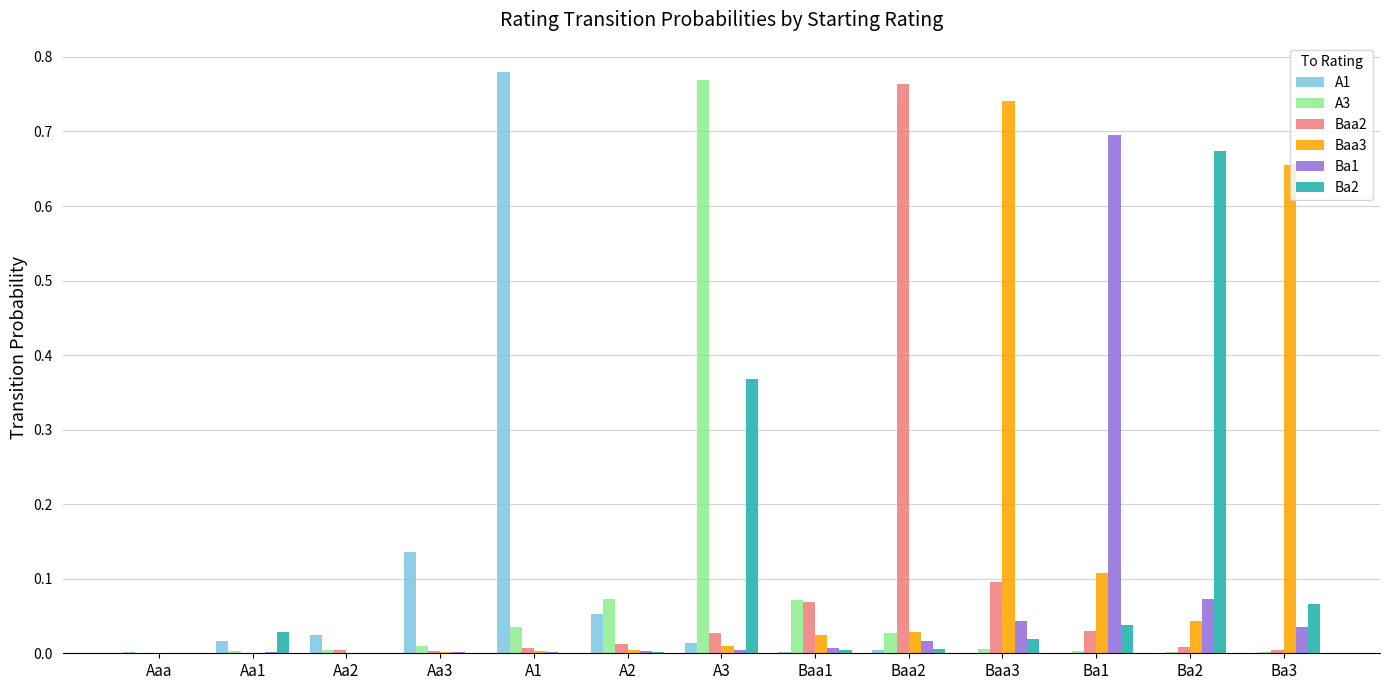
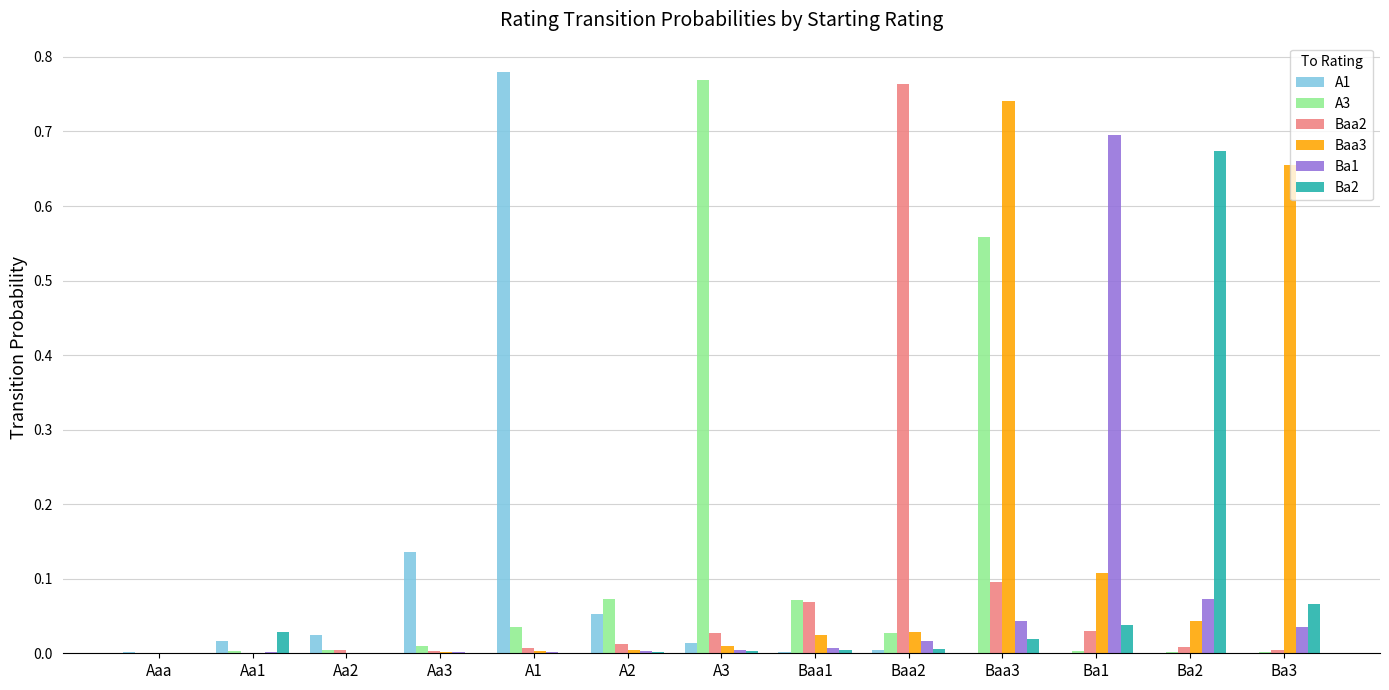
  {
    "A1": {
      "Aa1": 0.02,
      "Aa2": 0.02,
      "Aa3": 0.14,
      "A1": 0.78,
      "A2": 0.05,
      "A3": 0.01,
      "Baa2": 0.00
    },
    "A3": {
      "Aa2": 0.00,
      "Aa3": 0.01,
      "A1": 0.04,
      "A2": 0.07,
      "A3": 0.77,
      "Baa1": 0.07,
      "Baa2": 0.03,
-     "Baa3": 0.01
+     "Baa3": 0.56
    },
    "Baa2": {
      "Aa2": 0.00,
      "A1": 0.01,
      "A2": 0.01,
      "A3": 0.03,
      "Baa1": 0.07,
      "Baa2": 0.76,
      "Baa3": 0.09,
      "Ba1": 0.03,
      "Ba2": 0.01,
      "Ba3": 0.00
    },
    "Baa3": {
      "A2": 0.00,
      "A3": 0.01,
      "Baa1": 0.02,
      "Baa2": 0.03,
      "Baa3": 0.74,
      "Ba1": 0.11,
      "Ba2": 0.04,
      "Ba3": 0.66
    },
    "Ba1": {
      "A3": 0.00,
      "Baa1": 0.01,
      "Baa2": 0.02,
      "Baa3": 0.04,
      "Ba1": 0.70,
      "Ba2": 0.07,
      "Ba3": 0.04
    },
    "Ba2": {
      "Aa1": 0.03,
-     "A3": 0.37,
+     "A3": 0.00,
      "Baa1": 0.00,
      "Baa2": 0.01,
      "Baa3": 0.02,
      "Ba1": 0.04,
      "Ba2": 0.67,
      "Ba3": 0.07
    }
  }
